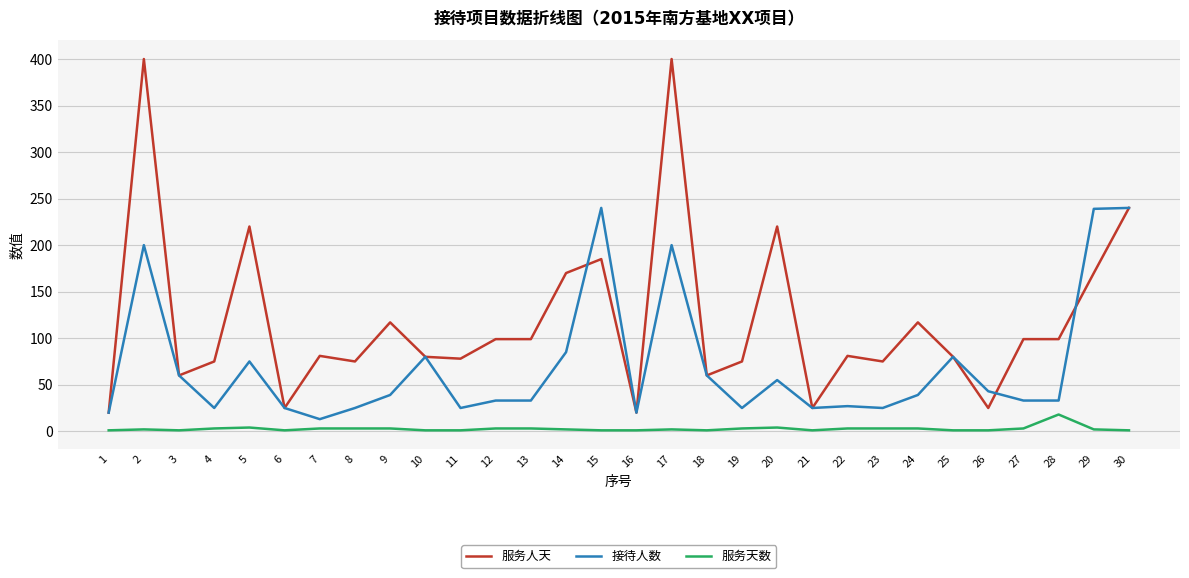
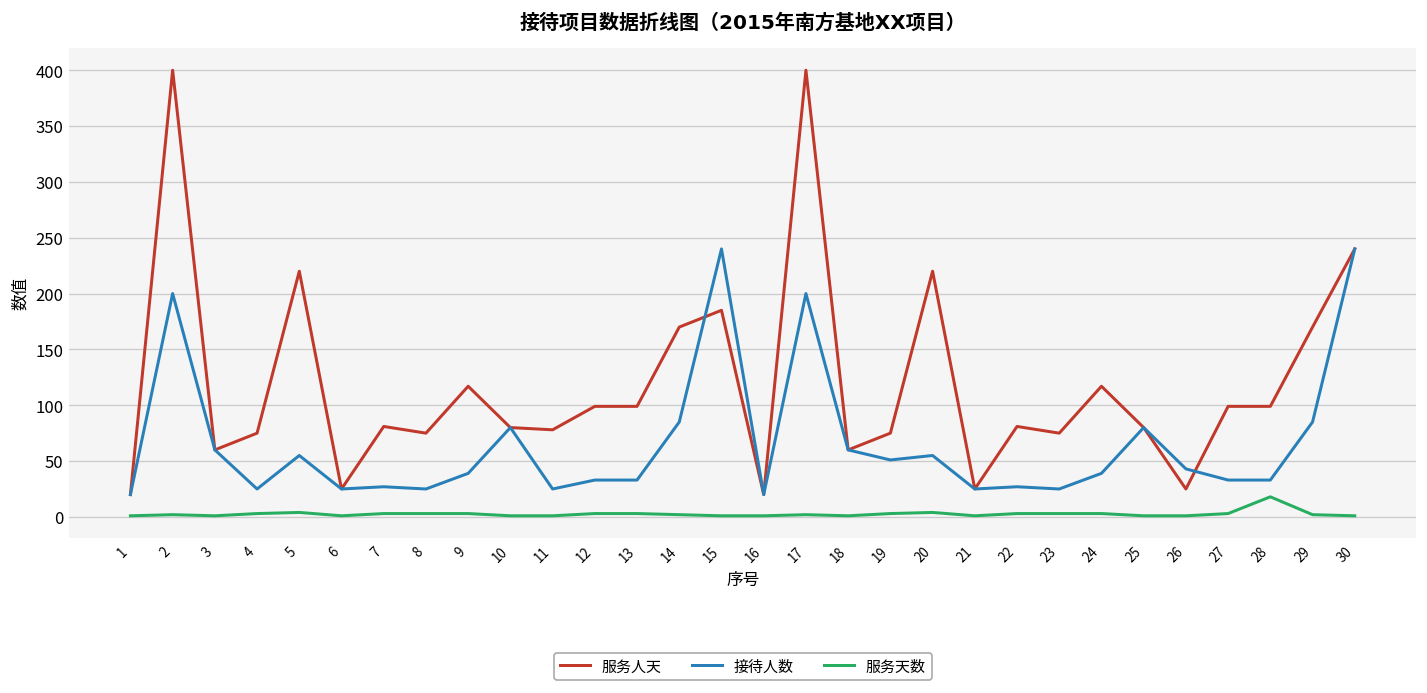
  {
    "服务人天": {
      "2": 400,
      "4": 80,
      "5": 220,
      "7": 80,
      "8": 80,
      "9": 120,
      "11": 80,
      "12": 100,
      "13": 100,
      "14": 170,
      "15": 190,
      "17": 400,
      "19": 80,
      "20": 220,
      "22": 80,
      "23": 80,
      "24": 120,
      "26": 30,
      "27": 100,
      "28": 100,
      "29": 170
    },
    "接待人数": {
      "2": 200,
      "4": 30,
-     "5": 80,
-     "7": 10,
+     "5": 60,
+     "7": 30,
      "8": 30,
      "9": 40,
      "11": 30,
      "12": 30,
      "13": 30,
      "14": 90,
      "15": 240,
      "17": 200,
-     "19": 30,
+     "19": 50,
      "20": 60,
      "22": 30,
      "23": 30,
      "24": 40,
      "26": 40,
      "27": 30,
      "28": 30,
-     "29": 240
+     "29": 90
    },
    "服务天数": {
      "1": 0,
      "2": 0,
      "3": 0,
      "4": 0,
      "5": 0,
      "6": 0,
      "7": 0,
      "8": 0,
      "9": 0,
      "10": 0,
      "11": 0,
      "12": 0,
      "13": 0,
      "14": 0,
      "15": 0,
      "16": 0,
      "17": 0,
      "18": 0,
      "19": 0,
      "20": 0,
      "21": 0,
      "22": 0,
      "23": 0,
      "24": 0,
      "25": 0,
      "26": 0,
      "27": 0,
      "28": 20,
      "29": 0,
      "30": 0
    }
  }
